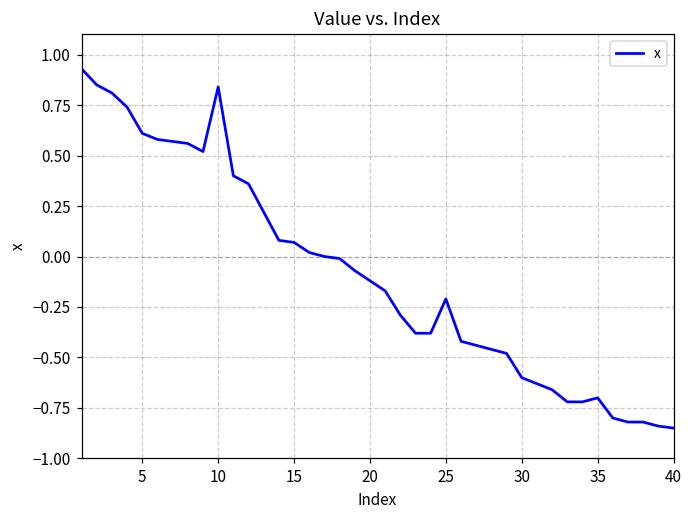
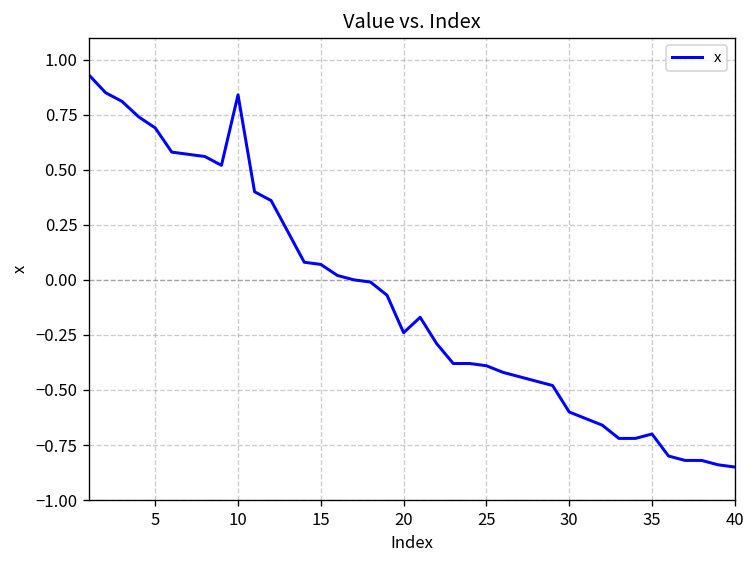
  {
-   "5": 0.61,
+   "5": 0.69,
    "10": 0.84,
    "15": 0.07,
-   "20": -0.12,
-   "25": -0.21,
+   "20": -0.24,
+   "25": -0.39,
    "30": -0.60,
    "35": -0.70,
    "40": -0.85
  }
